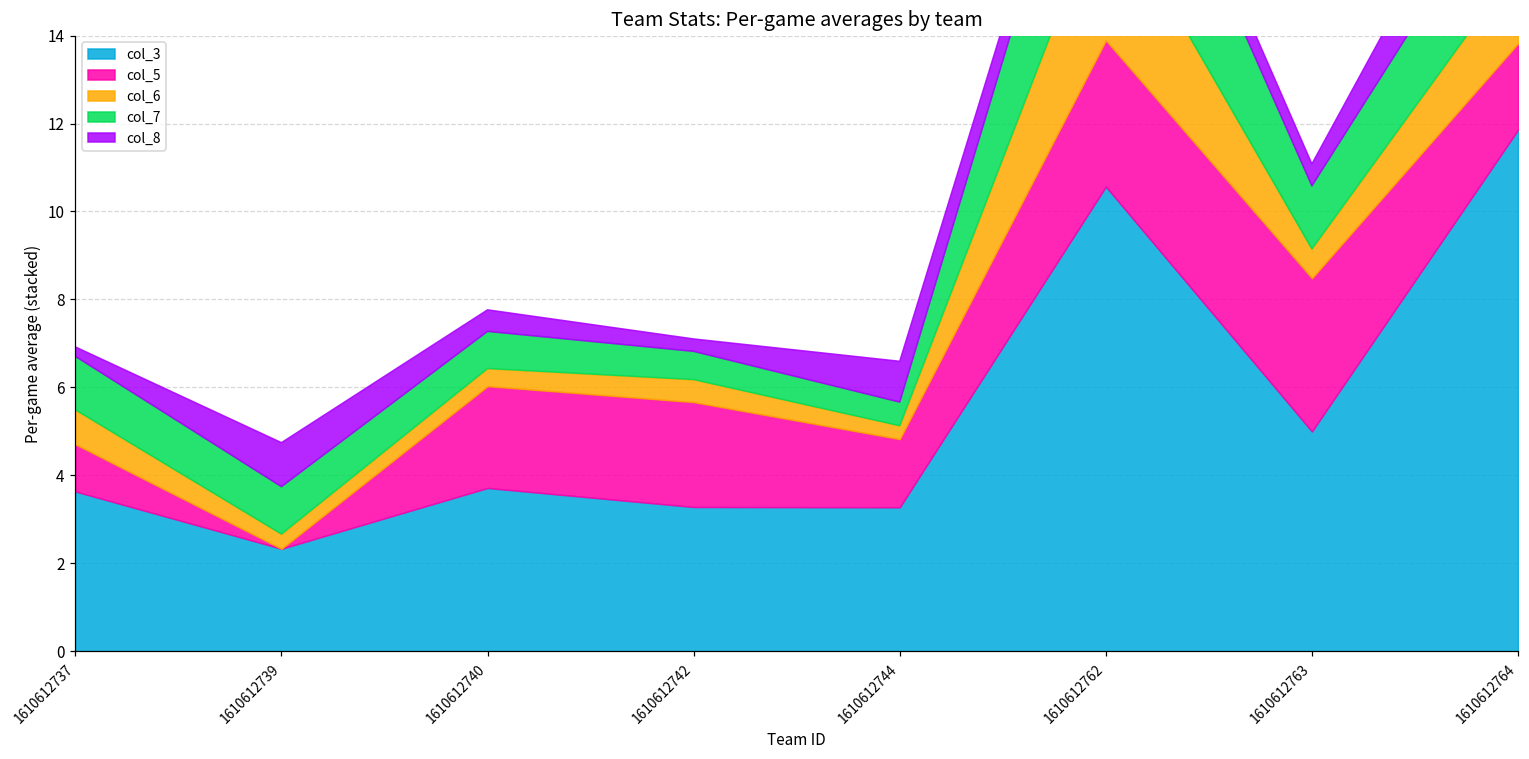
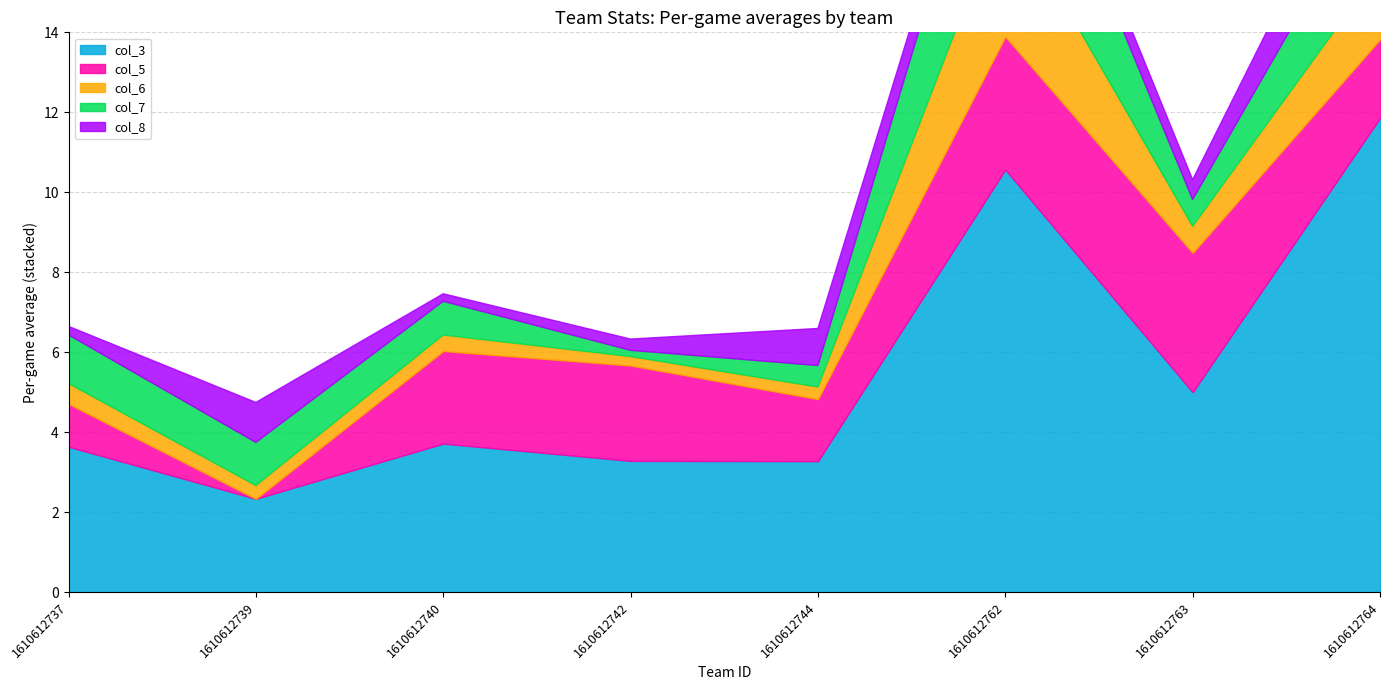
  {
    "col_3": {
      "1610612737": 3.6,
      "1610612740": 3.7,
      "1610612742": 3.3,
      "1610612744": 3.3,
      "1610612762": 10.6,
      "1610612763": 5.0,
      "1610612764": 11.9
    },
    "col_5": {
      "1610612737": 1.1,
      "1610612740": 2.3,
      "1610612742": 2.4,
      "1610612744": 1.6,
      "1610612762": 3.3,
      "1610612763": 3.5,
      "1610612764": 2.0
    },
    "col_6": {
-     "1610612737": 0.8,
+     "1610612737": 0.5,
      "1610612739": 0.3,
      "1610612740": 0.4,
-     "1610612742": 0.5,
+     "1610612742": 0.2,
      "1610612744": 0.3,
      "1610612763": 0.7
    },
    "col_7": {
      "1610612737": 1.2,
      "1610612739": 1.1,
      "1610612740": 0.8,
-     "1610612742": 0.6,
+     "1610612742": 0.2,
      "1610612744": 0.5,
-     "1610612763": 1.4
+     "1610612763": 0.7
    },
    "col_8": {
      "1610612737": 0.2,
      "1610612739": 1.0,
-     "1610612740": 0.5,
+     "1610612740": 0.2,
      "1610612742": 0.3,
      "1610612744": 0.9,
      "1610612763": 0.5
    }
  }
